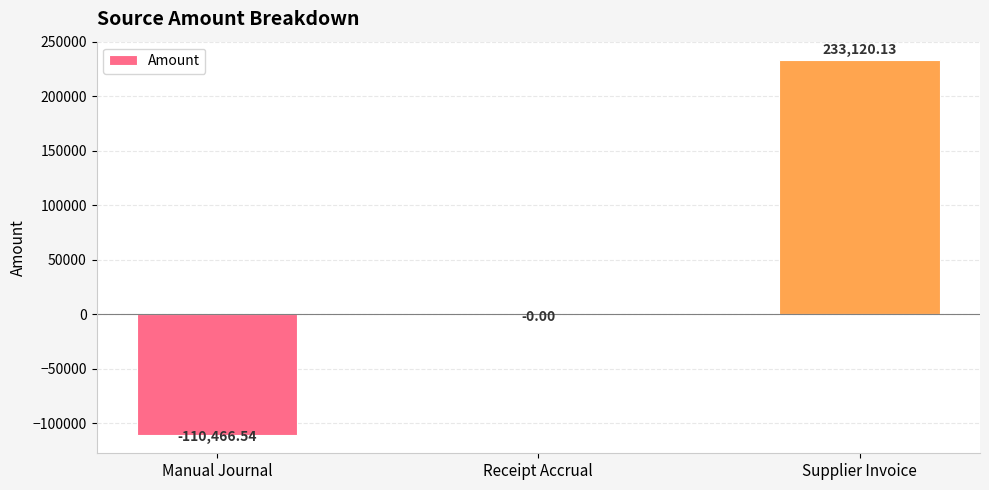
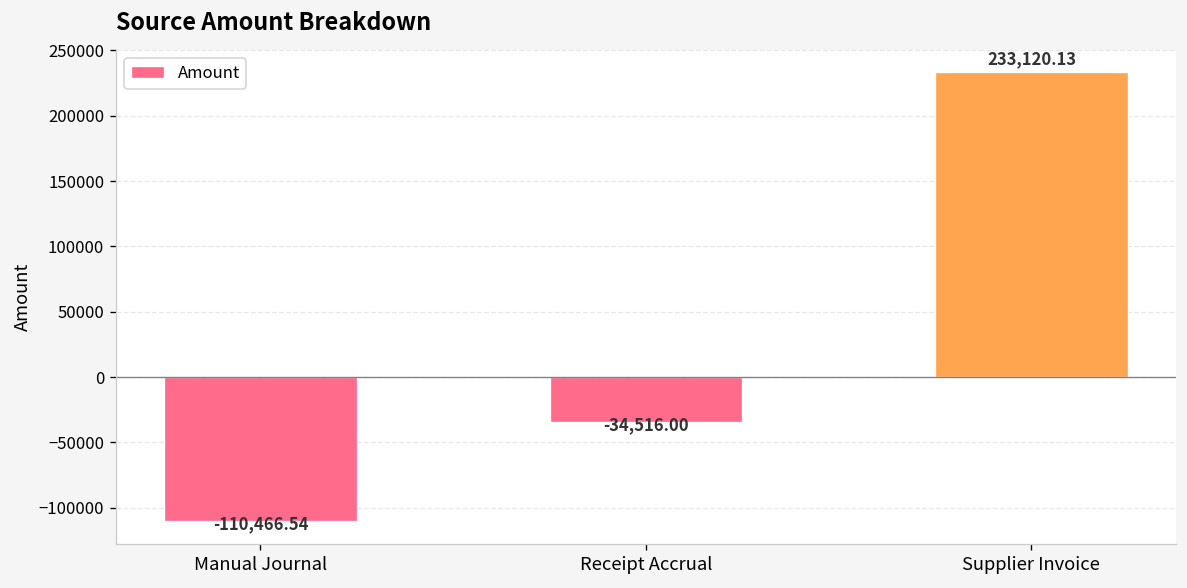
  {
    "Manual Journal": "-110,466.54",
-   "Receipt Accrual": "-0.00",
+   "Receipt Accrual": "-34,516.00",
    "Supplier Invoice": "233,120.13"
  }
